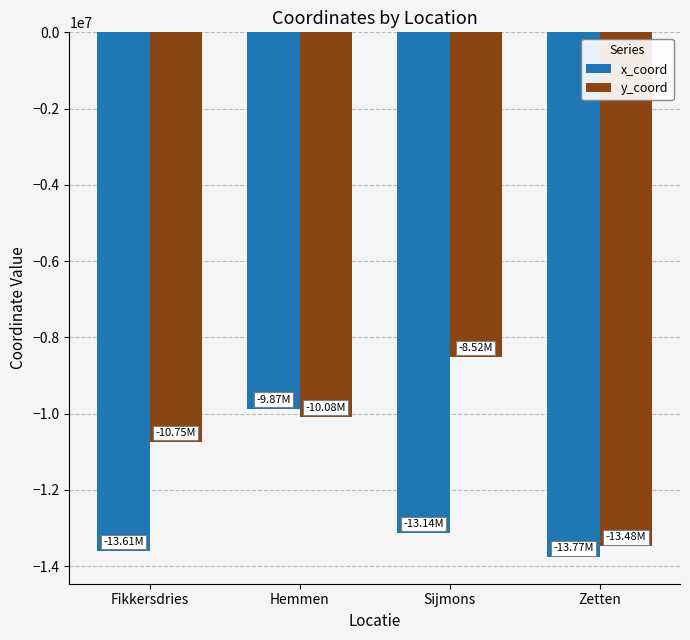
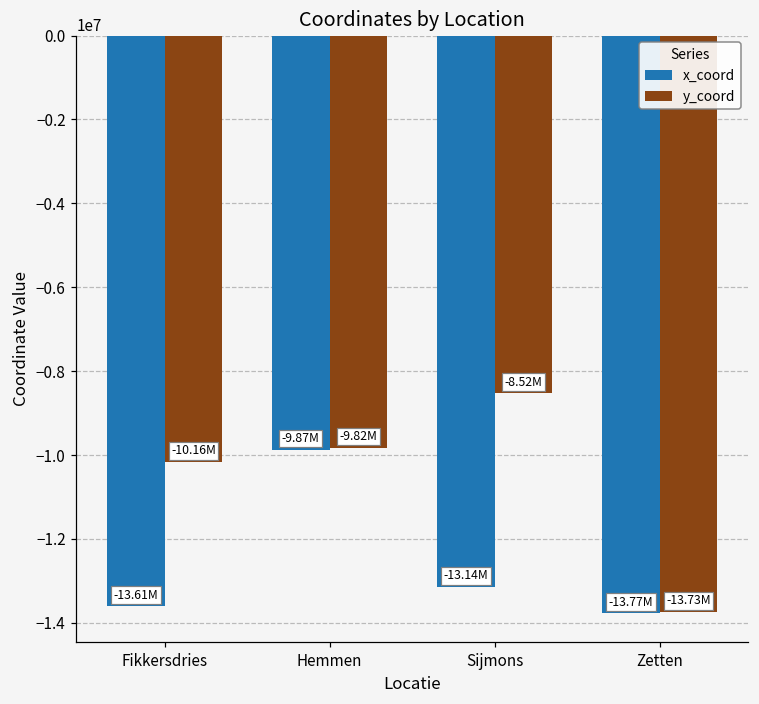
  {
    "y_coord": {
-     "Fikkersdries": "-10.75M",
-     "Hemmen": "-10.08M",
-     "Zetten": "-13.48M"
+     "Fikkersdries": "-10.16M",
+     "Hemmen": "-9.82M",
+     "Zetten": "-13.73M"
    }
  }
